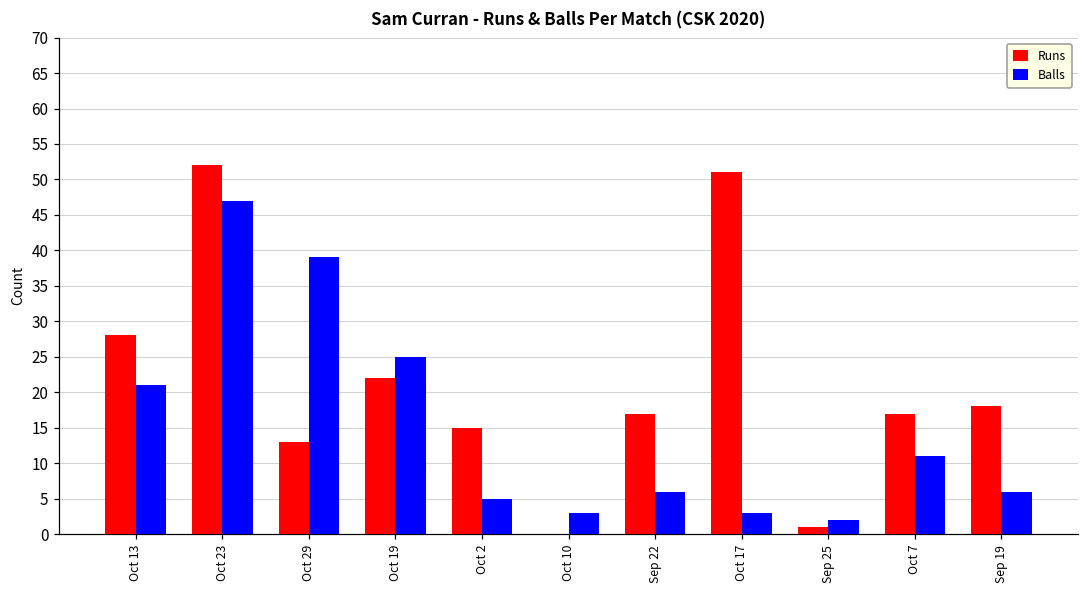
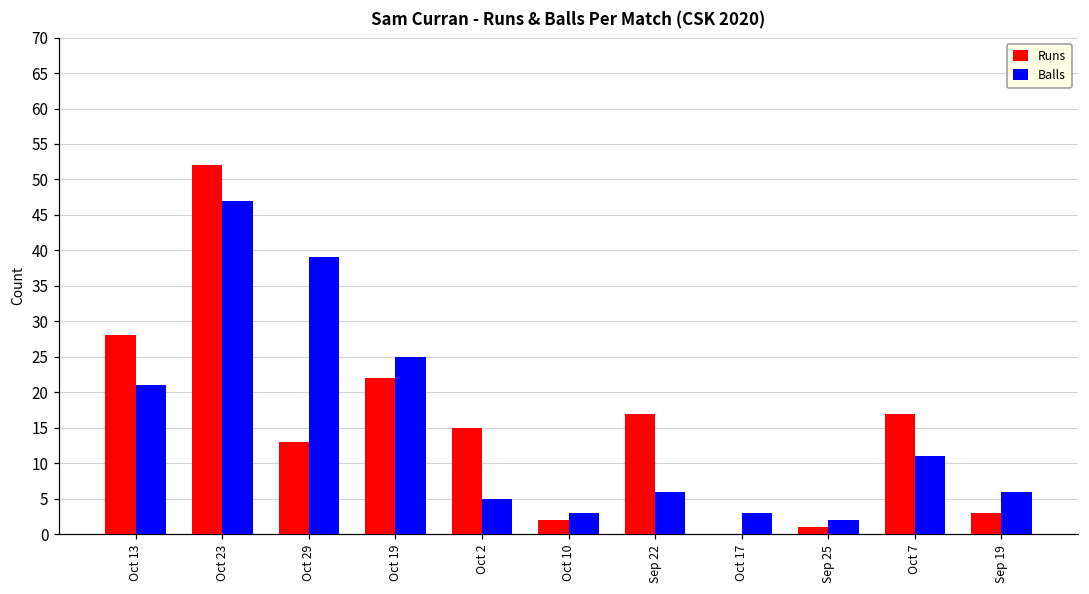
  {
    "Runs": {
      "Oct 13": 28,
      "Oct 23": 52,
      "Oct 29": 13,
      "Oct 19": 22,
      "Oct 2": 15,
-     "Oct 10": 0,
+     "Oct 10": 2,
      "Sep 22": 17,
-     "Oct 17": 51,
+     "Oct 17": 0,
      "Sep 25": 1,
      "Oct 7": 17,
-     "Sep 19": 18
+     "Sep 19": 3
    },
    "Balls": {
      "Oct 13": 21,
      "Oct 23": 47,
      "Oct 29": 39,
      "Oct 19": 25,
      "Oct 2": 5,
      "Oct 10": 3,
      "Sep 22": 6,
      "Oct 17": 3,
      "Sep 25": 2,
      "Oct 7": 11,
      "Sep 19": 6
    }
  }
